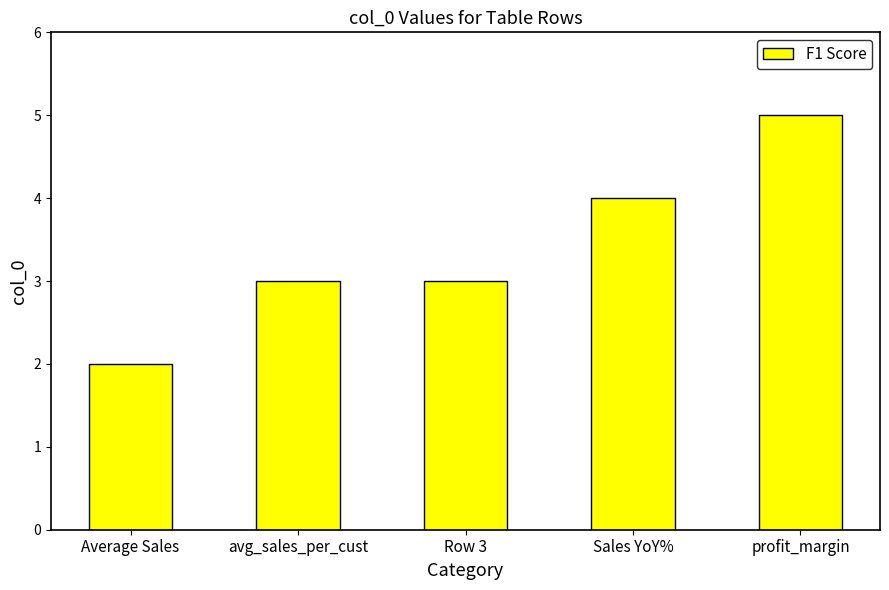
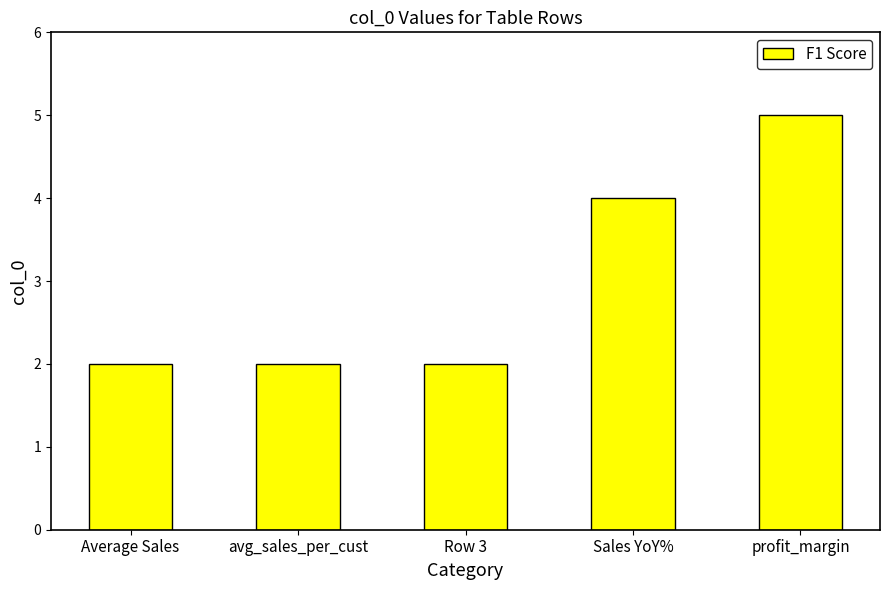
  {
    "Average Sales": 2,
-   "avg_sales_per_cust": 3,
-   "Row 3": 3,
+   "avg_sales_per_cust": 2,
+   "Row 3": 2,
    "Sales YoY%": 4,
    "profit_margin": 5
  }
